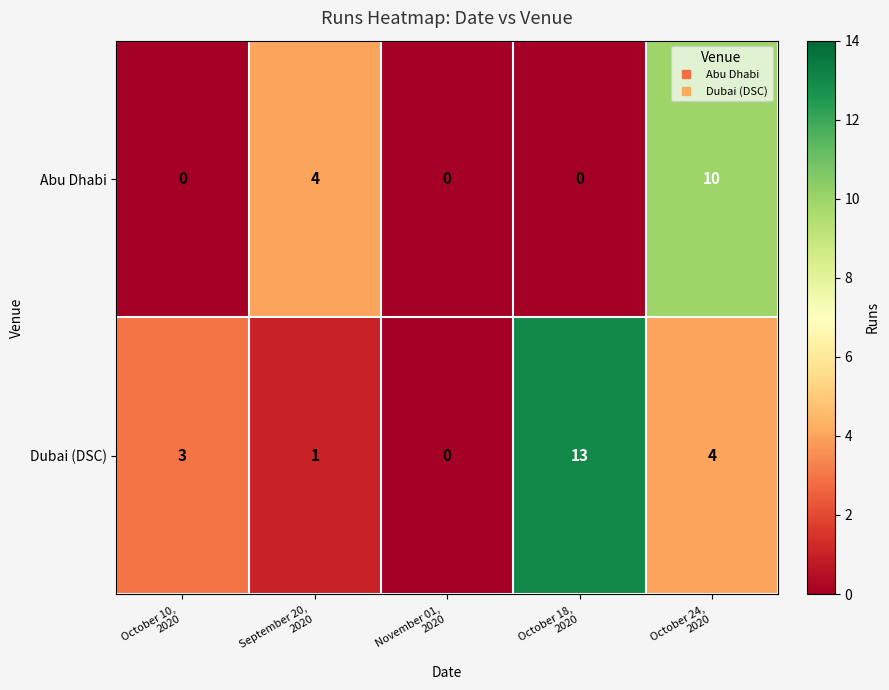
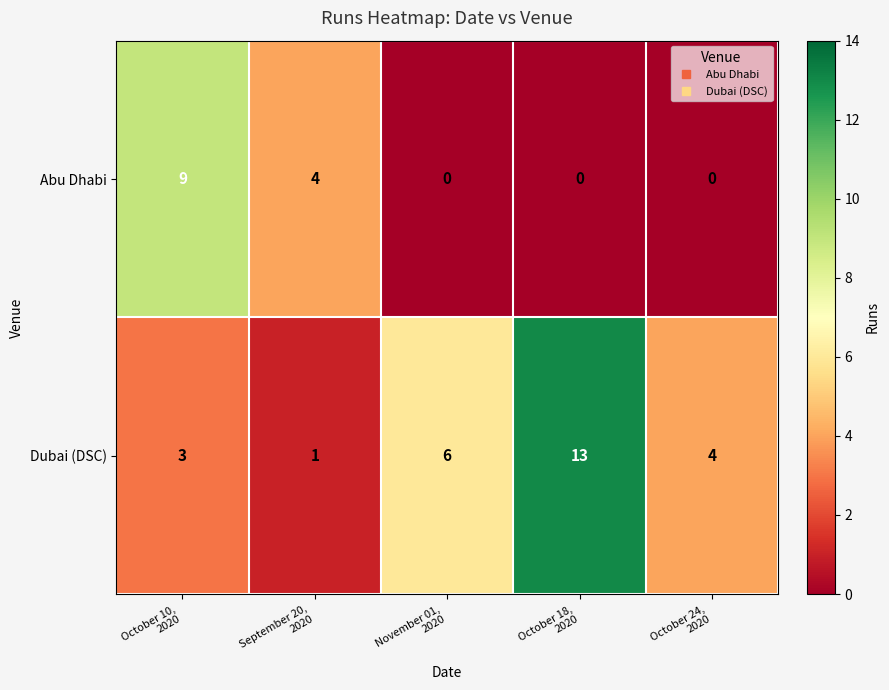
  {
    "Abu Dhabi": {
-     "October 10, 2020": 0,
+     "October 10, 2020": 9,
      "September 20, 2020": 4,
      "November 01, 2020": 0,
      "October 18, 2020": 0,
-     "October 24, 2020": 10
+     "October 24, 2020": 0
    },
    "Dubai (DSC)": {
      "October 10, 2020": 3,
      "September 20, 2020": 1,
-     "November 01, 2020": 0,
+     "November 01, 2020": 6,
      "October 18, 2020": 13,
      "October 24, 2020": 4
    }
  }
